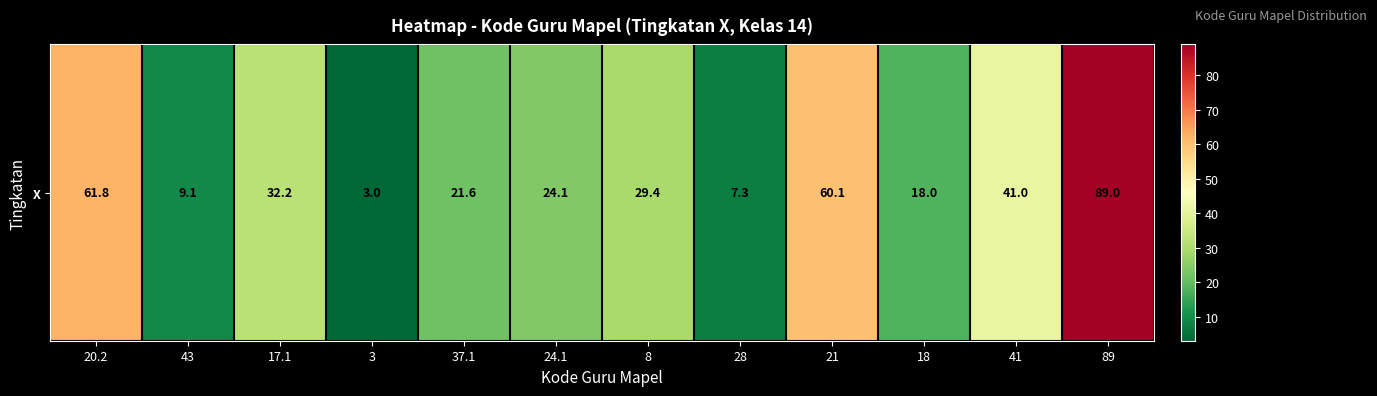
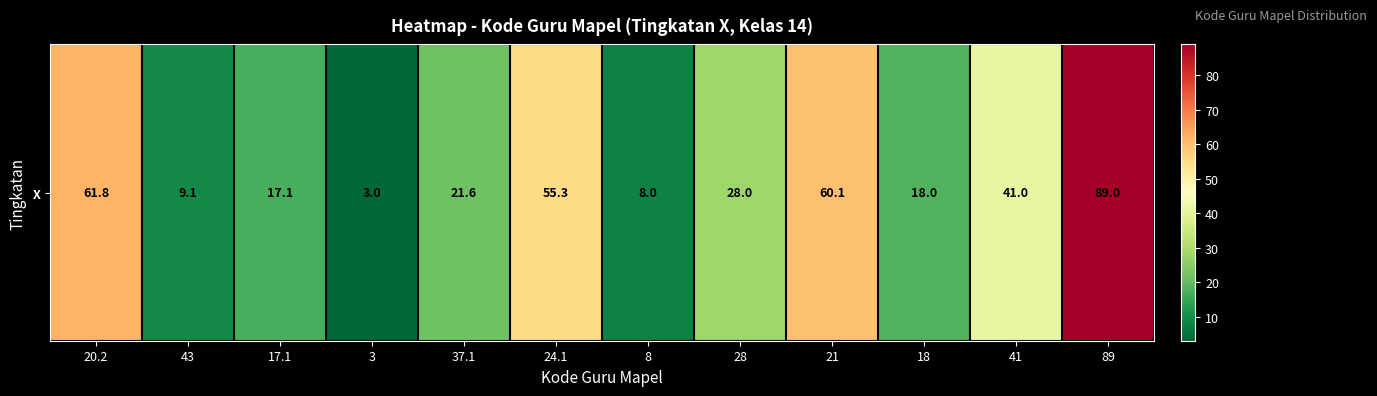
  {
    "X": {
      "20.2": 61.8,
      "43": 9.1,
-     "17.1": 32.2,
+     "17.1": 17.1,
      "3": 3.0,
      "37.1": 21.6,
-     "24.1": 24.1,
-     "8": 29.4,
-     "28": 7.3,
+     "24.1": 55.3,
+     "8": 8.0,
+     "28": 28.0,
      "21": 60.1,
      "18": 18.0,
      "41": 41.0,
      "89": 89.0
    }
  }
